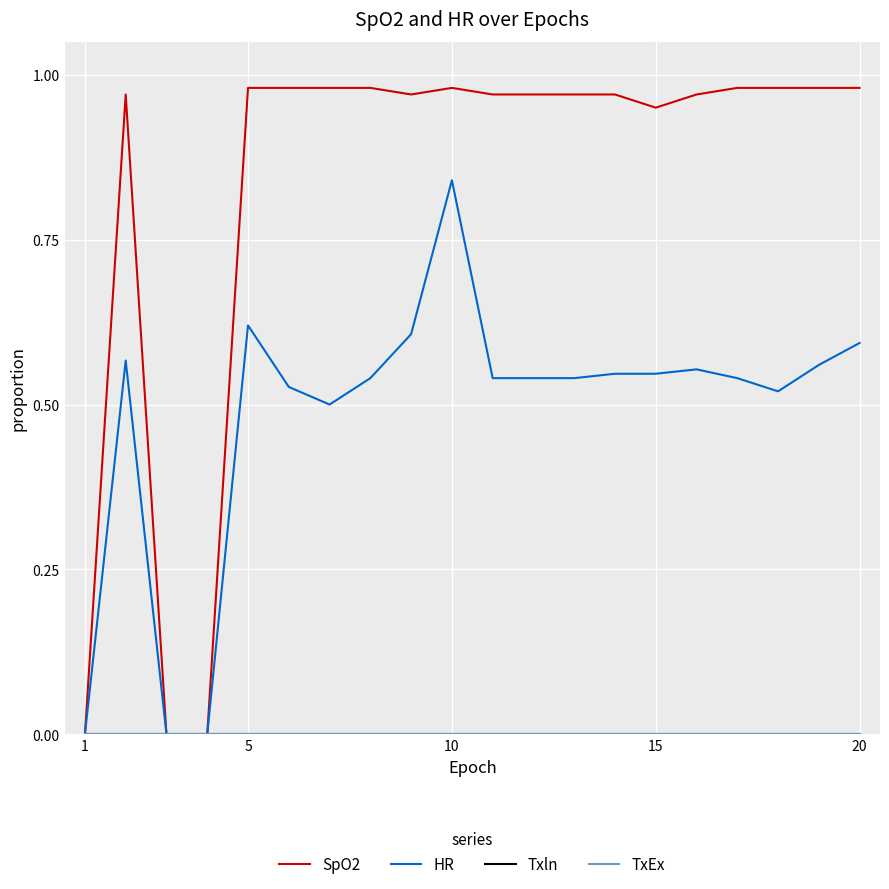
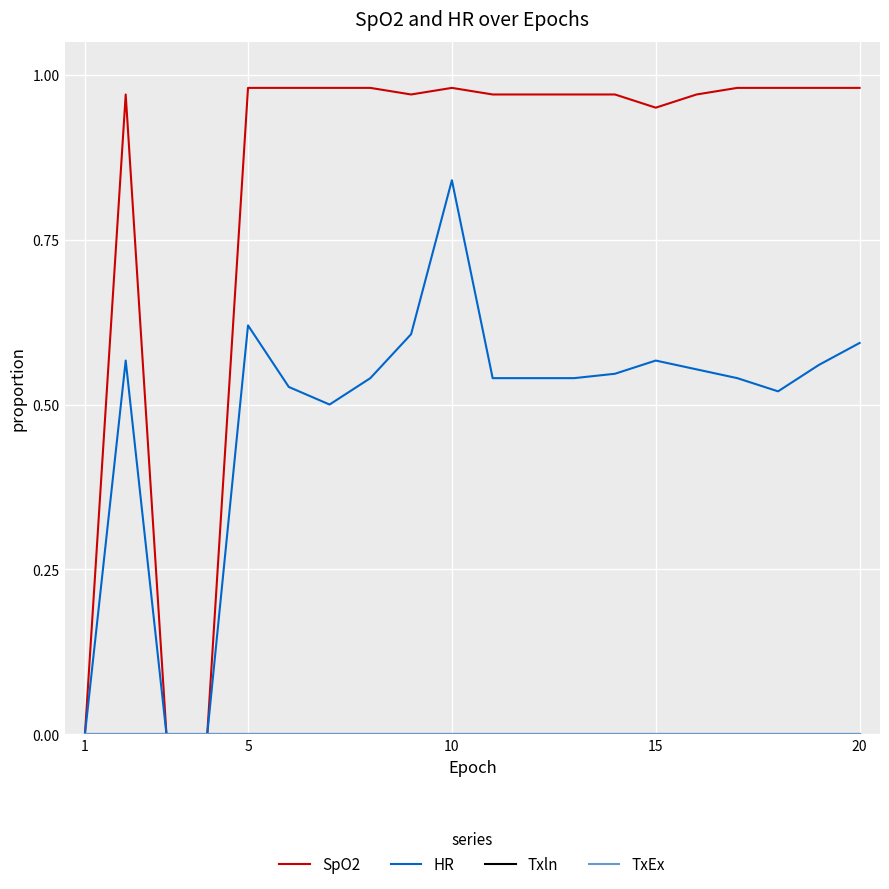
  {
    "SpO2": {
      "5": 0.98,
      "10": 0.98,
      "15": 0.95,
      "20": 0.98
    },
    "HR": {
      "5": 0.62,
      "10": 0.84,
-     "15": 0.55,
+     "15": 0.57,
      "20": 0.59
    },
    "TxEx": {
      "5": 0.00,
      "10": 0.00,
      "15": 0.00,
      "20": 0.00
    }
  }
